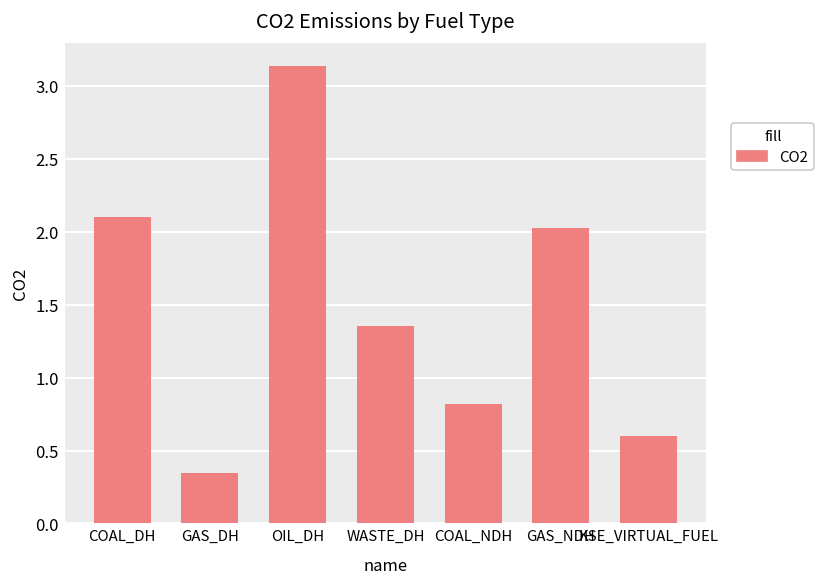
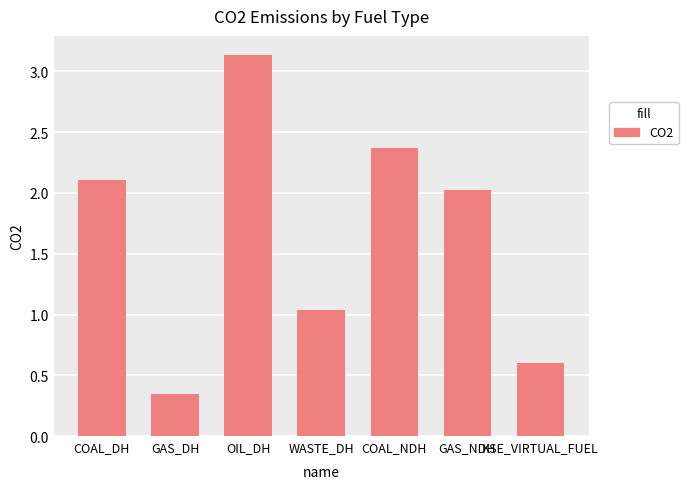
  {
    "COAL_DH": 2.10,
    "GAS_DH": 0.34,
    "OIL_DH": 3.14,
-   "WASTE_DH": 1.36,
-   "COAL_NDH": 0.82,
+   "WASTE_DH": 1.04,
+   "COAL_NDH": 2.37,
    "KSE_VIRTUAL_FUEL": 0.60
  }
